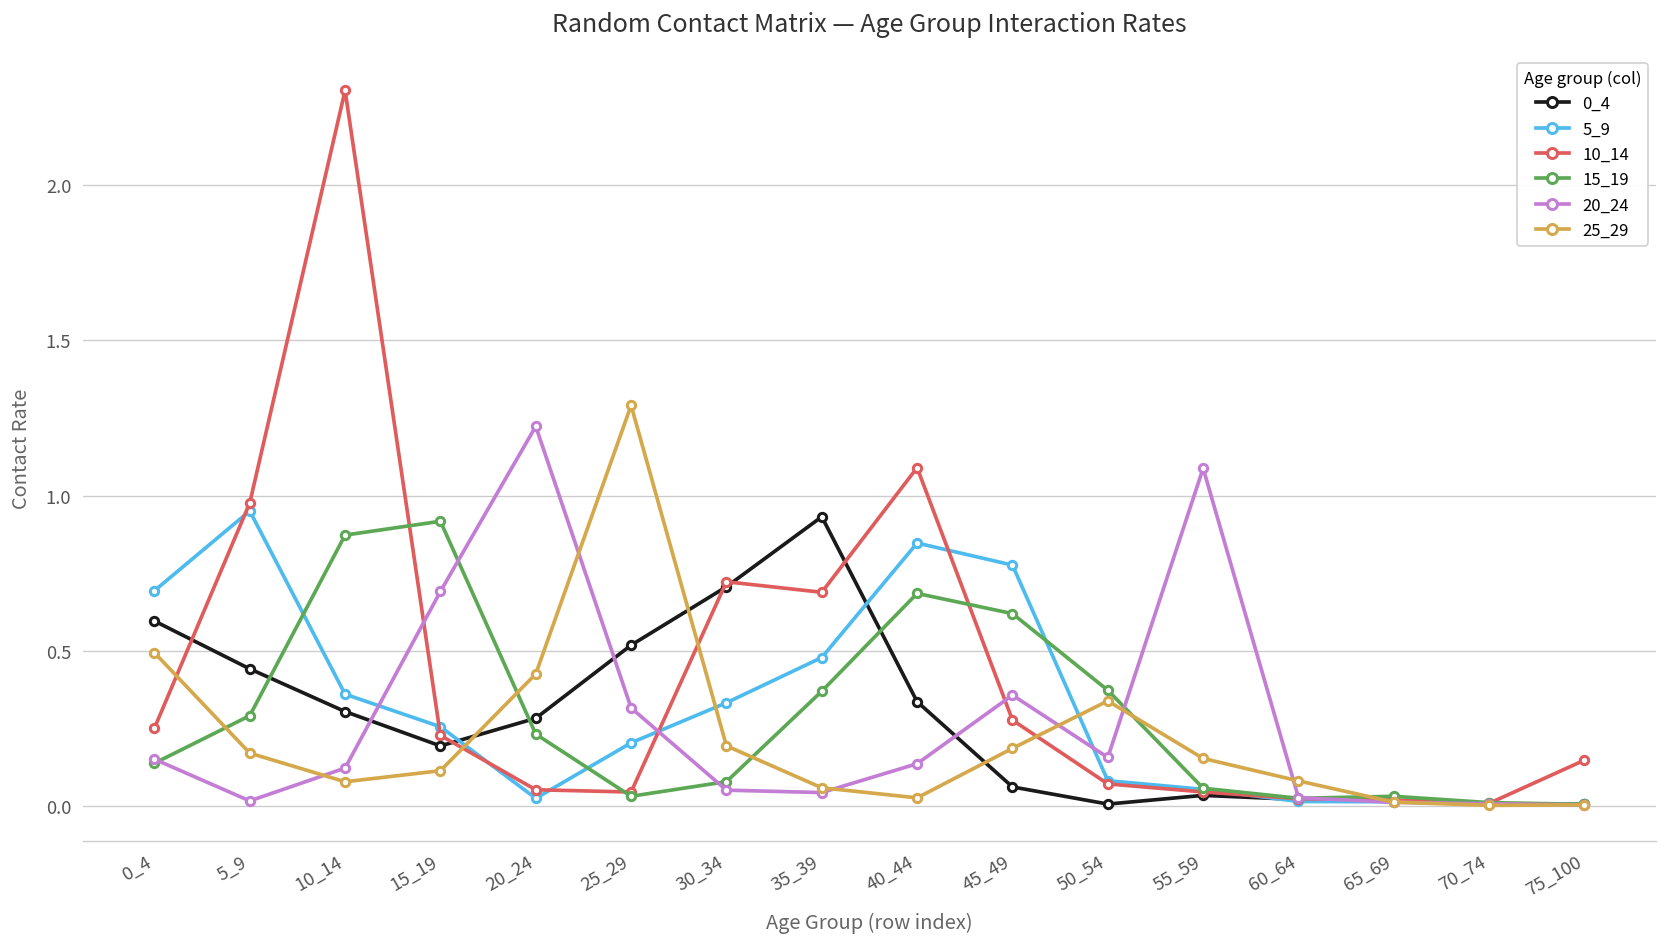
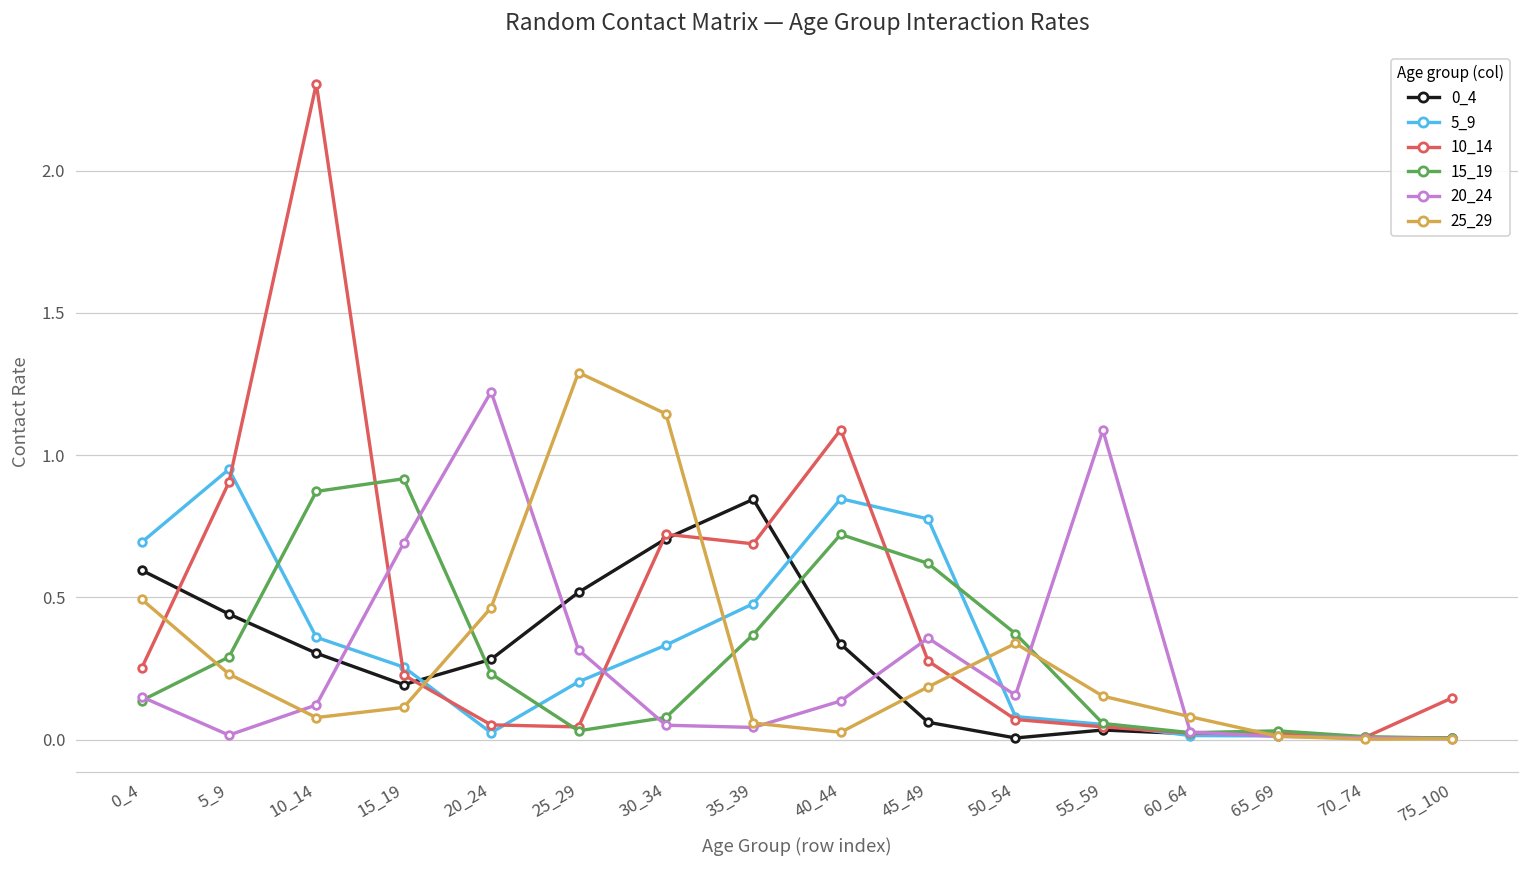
  {
    "0_4": {
      "0_4": 0.60,
      "5_9": 0.44,
      "10_14": 0.30,
      "15_19": 0.19,
      "20_24": 0.28,
      "25_29": 0.52,
      "30_34": 0.71,
-     "35_39": 0.93,
+     "35_39": 0.84,
      "40_44": 0.34,
      "45_49": 0.06,
      "50_54": 0.01,
      "55_59": 0.03
    },
    "5_9": {
      "0_4": 0.69,
      "5_9": 0.95,
      "10_14": 0.36,
      "15_19": 0.25,
      "20_24": 0.02,
      "25_29": 0.20,
      "30_34": 0.33,
      "35_39": 0.48,
      "40_44": 0.85,
      "45_49": 0.78,
      "50_54": 0.08
    },
    "10_14": {
      "0_4": 0.25,
-     "5_9": 0.98,
+     "5_9": 0.90,
      "10_14": 2.31,
      "15_19": 0.23,
      "20_24": 0.05,
      "25_29": 0.04,
      "30_34": 0.72,
      "35_39": 0.69,
      "40_44": 1.09,
      "45_49": 0.28,
      "50_54": 0.07,
      "75_100": 0.15
    },
    "15_19": {
      "0_4": 0.14,
      "5_9": 0.29,
      "10_14": 0.87,
      "15_19": 0.92,
      "20_24": 0.23,
      "25_29": 0.03,
      "30_34": 0.08,
      "35_39": 0.37,
-     "40_44": 0.68,
+     "40_44": 0.72,
      "45_49": 0.62,
      "50_54": 0.37,
      "65_69": 0.03
    },
    "20_24": {
      "0_4": 0.15,
      "5_9": 0.02,
      "10_14": 0.12,
      "15_19": 0.69,
      "20_24": 1.22,
      "25_29": 0.32,
      "30_34": 0.05,
      "35_39": 0.04,
      "40_44": 0.14,
      "45_49": 0.36,
      "50_54": 0.16,
      "55_59": 1.09
    },
    "25_29": {
      "0_4": 0.49,
-     "5_9": 0.17,
+     "5_9": 0.23,
      "10_14": 0.08,
      "15_19": 0.11,
-     "20_24": 0.43,
+     "20_24": 0.46,
      "25_29": 1.29,
-     "30_34": 0.19,
+     "30_34": 1.15,
      "35_39": 0.06,
      "40_44": 0.03,
      "45_49": 0.19,
      "50_54": 0.34,
      "55_59": 0.15,
      "60_64": 0.08
    }
  }
